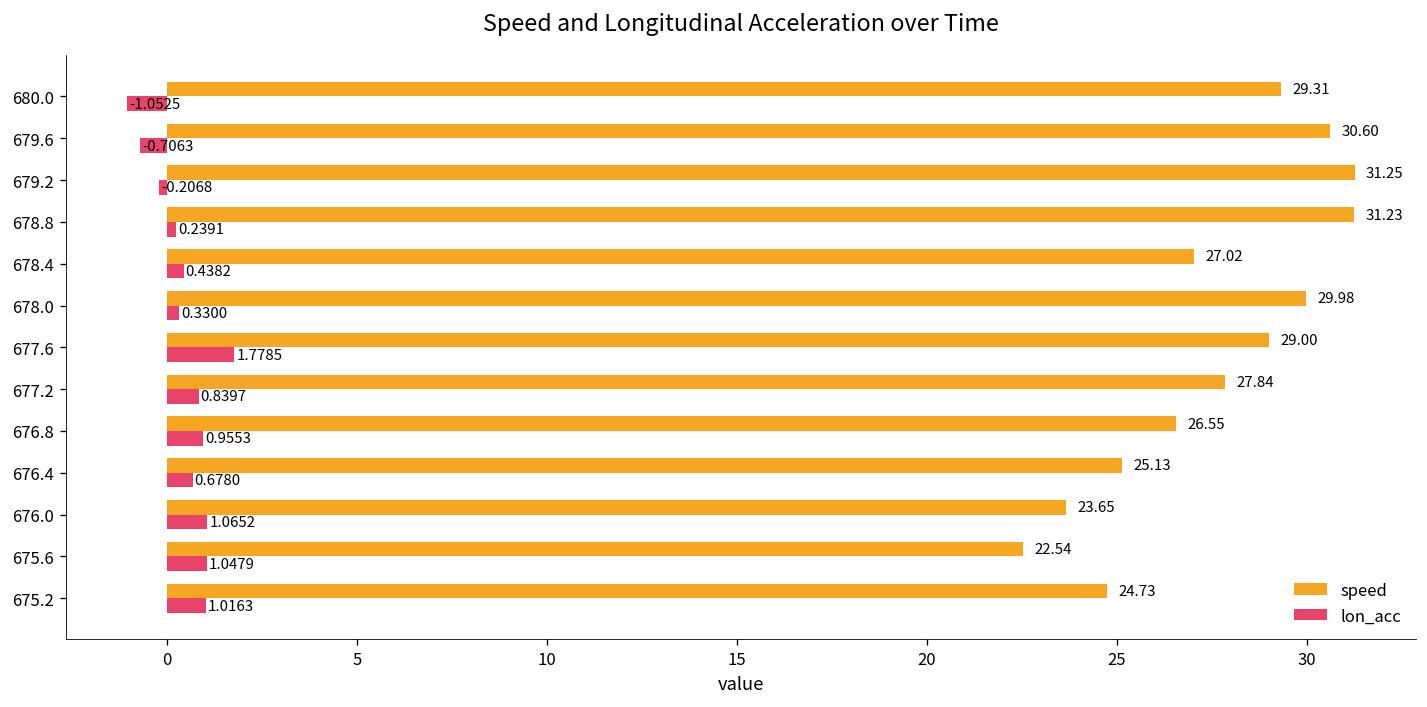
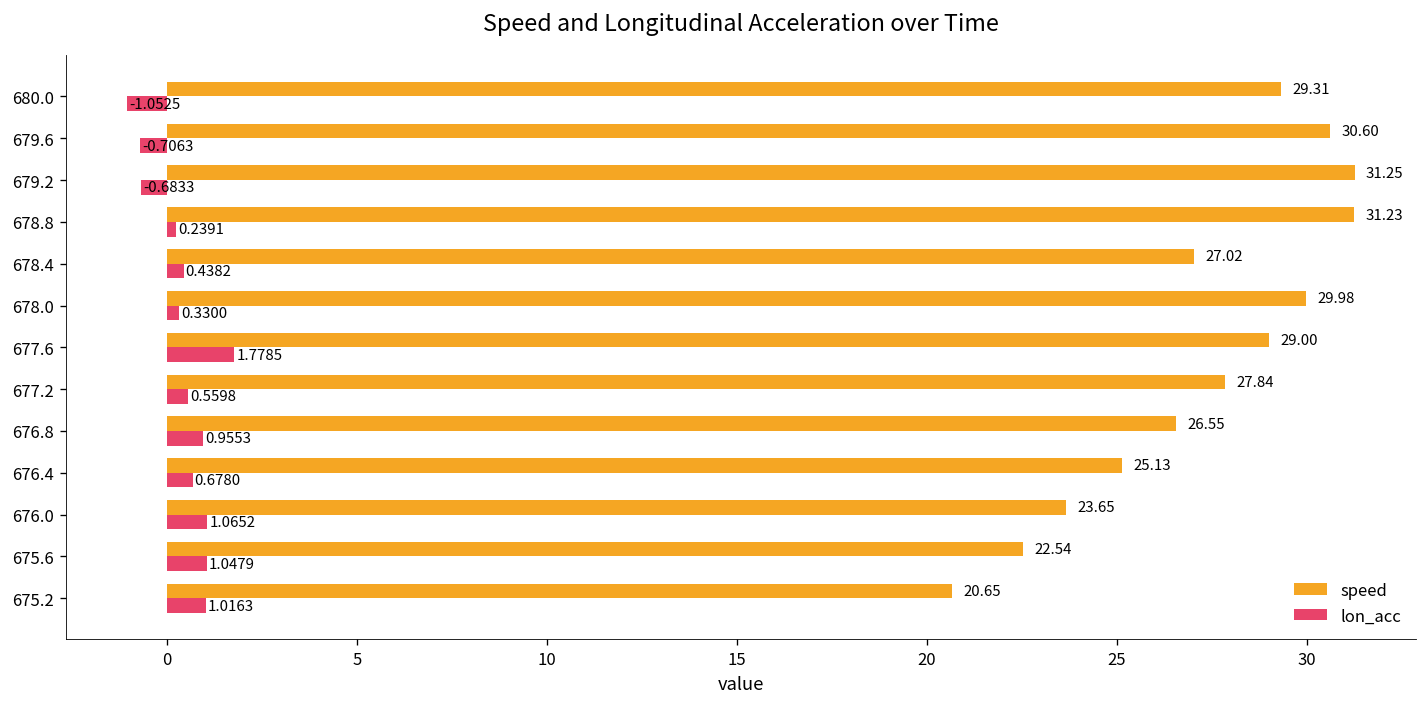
  {
    "speed": {
      "680.0": 29.31,
      "679.6": 30.60,
      "679.2": 31.25,
      "678.8": 31.23,
      "678.4": 27.02,
      "678.0": 29.98,
      "677.6": 29.00,
      "677.2": 27.84,
      "676.8": 26.55,
      "676.4": 25.13,
      "676.0": 23.65,
      "675.6": 22.54,
-     "675.2": 24.73
+     "675.2": 20.65
    },
    "lon_acc": {
      "680.0": -1.0525,
      "679.6": -0.7063,
-     "679.2": -0.2068,
+     "679.2": -0.6833,
      "678.8": 0.2391,
      "678.4": 0.4382,
      "678.0": 0.3300,
      "677.6": 1.7785,
-     "677.2": 0.8397,
+     "677.2": 0.5598,
      "676.8": 0.9553,
      "676.4": 0.6780,
      "676.0": 1.0652,
      "675.6": 1.0479,
      "675.2": 1.0163
    }
  }
